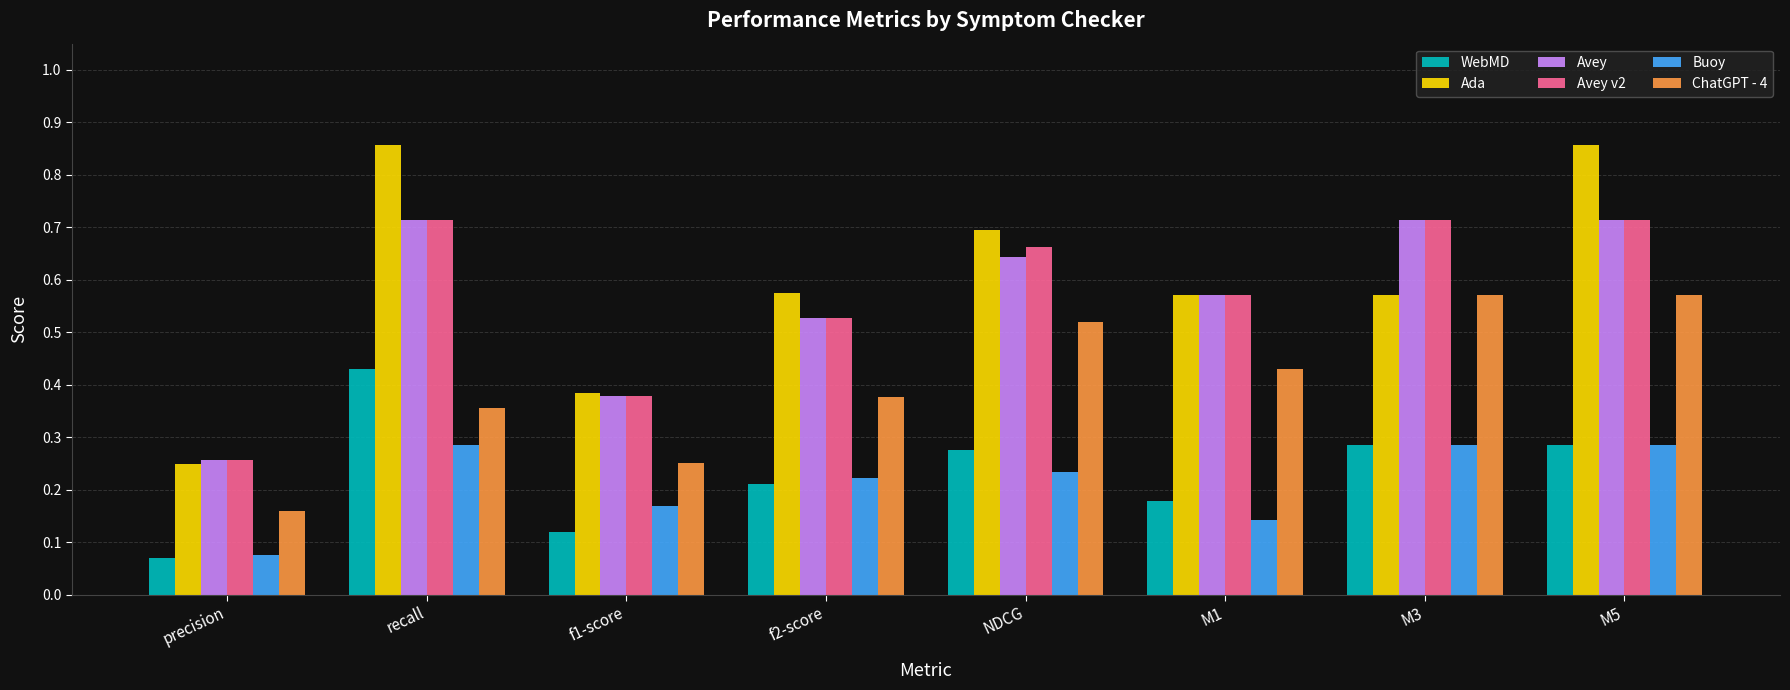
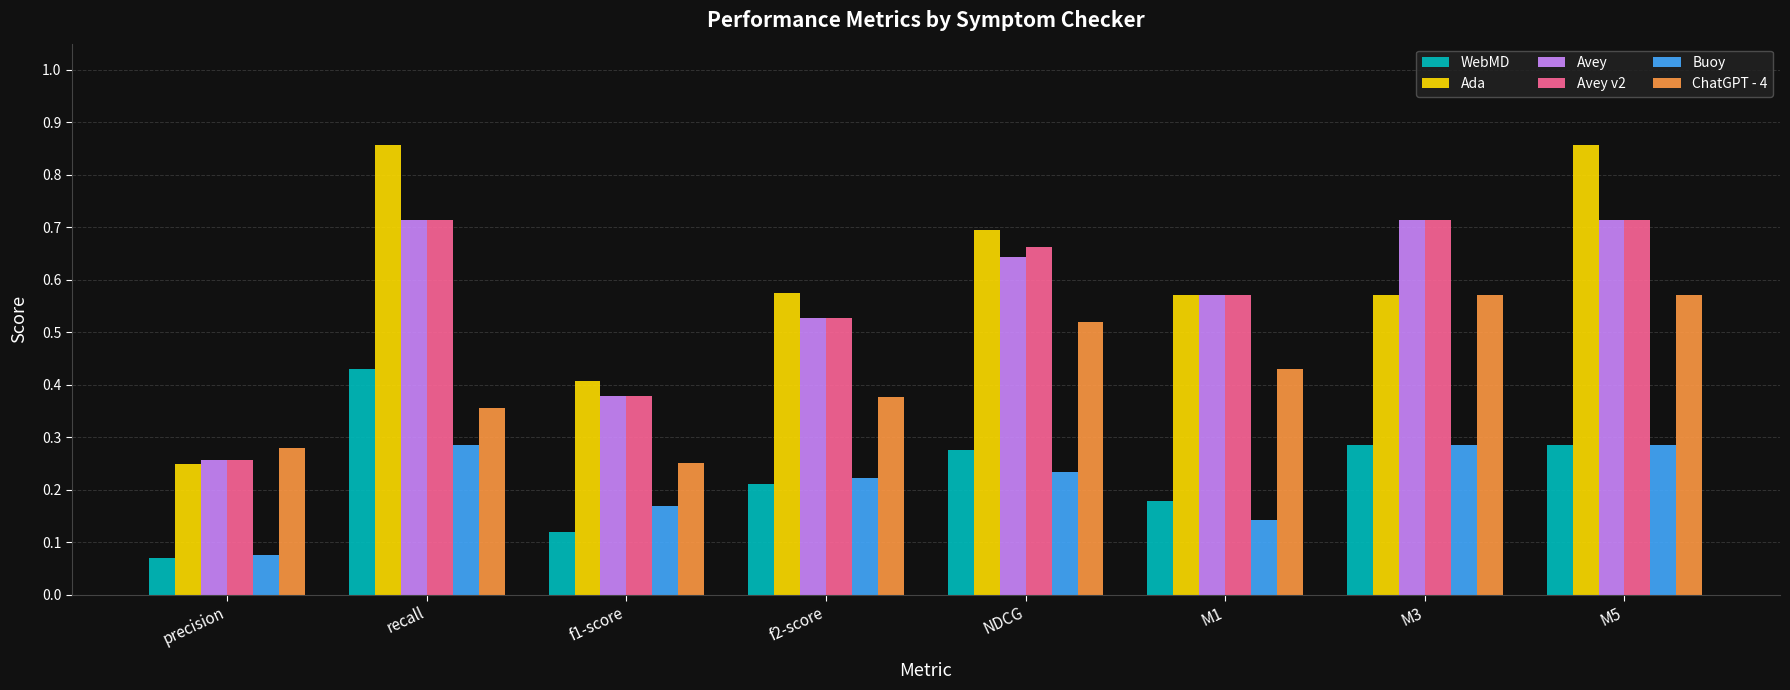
  {
    "WebMD": {
      "precision": 0.07,
      "recall": 0.43,
      "f1-score": 0.12,
      "f2-score": 0.21,
      "NDCG": 0.28,
      "M1": 0.18,
      "M3": 0.29,
      "M5": 0.29
    },
    "Ada": {
      "precision": 0.25,
      "recall": 0.86,
-     "f1-score": 0.39,
+     "f1-score": 0.41,
      "f2-score": 0.58,
      "NDCG": 0.69,
      "M1": 0.57,
      "M3": 0.57,
      "M5": 0.86
    },
    "Avey": {
      "precision": 0.26,
      "recall": 0.71,
      "f1-score": 0.38,
      "f2-score": 0.53,
      "NDCG": 0.64,
      "M1": 0.57,
      "M3": 0.71,
      "M5": 0.71
    },
    "Avey v2": {
      "precision": 0.26,
      "recall": 0.71,
      "f1-score": 0.38,
      "f2-score": 0.53,
      "NDCG": 0.66,
      "M1": 0.57,
      "M3": 0.71,
      "M5": 0.71
    },
    "Buoy": {
      "precision": 0.08,
      "recall": 0.29,
      "f1-score": 0.17,
      "f2-score": 0.22,
      "NDCG": 0.23,
      "M1": 0.14,
      "M3": 0.29,
      "M5": 0.29
    },
    "ChatGPT - 4": {
-     "precision": 0.16,
+     "precision": 0.28,
      "recall": 0.36,
      "f1-score": 0.25,
      "f2-score": 0.38,
      "NDCG": 0.52,
      "M1": 0.43,
      "M3": 0.57,
      "M5": 0.57
    }
  }
